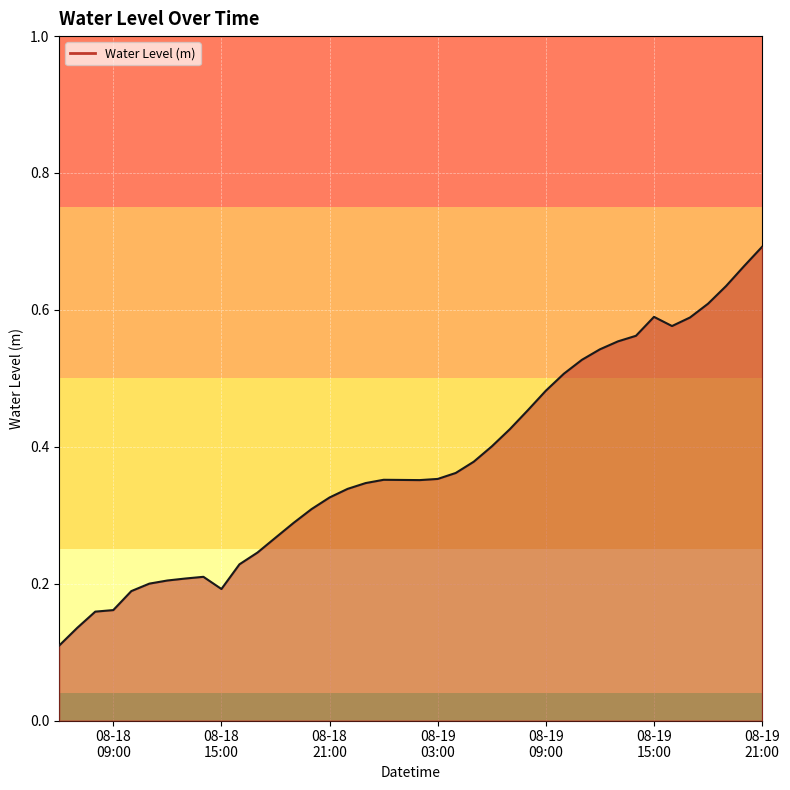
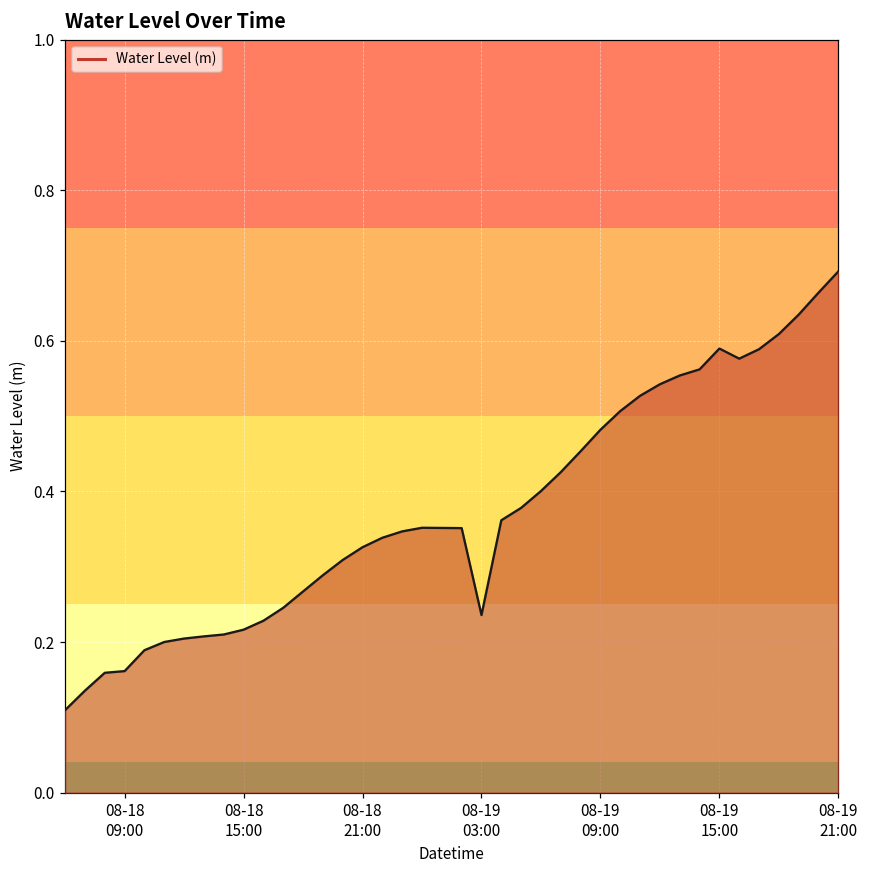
  {
    "08-18 09:00": 0.16,
-   "08-18 15:00": 0.19,
+   "08-18 15:00": 0.22,
    "08-18 21:00": 0.33,
-   "08-19 03:00": 0.35,
+   "08-19 03:00": 0.24,
    "08-19 09:00": 0.48,
    "08-19 15:00": 0.59,
    "08-19 21:00": 0.69
  }
